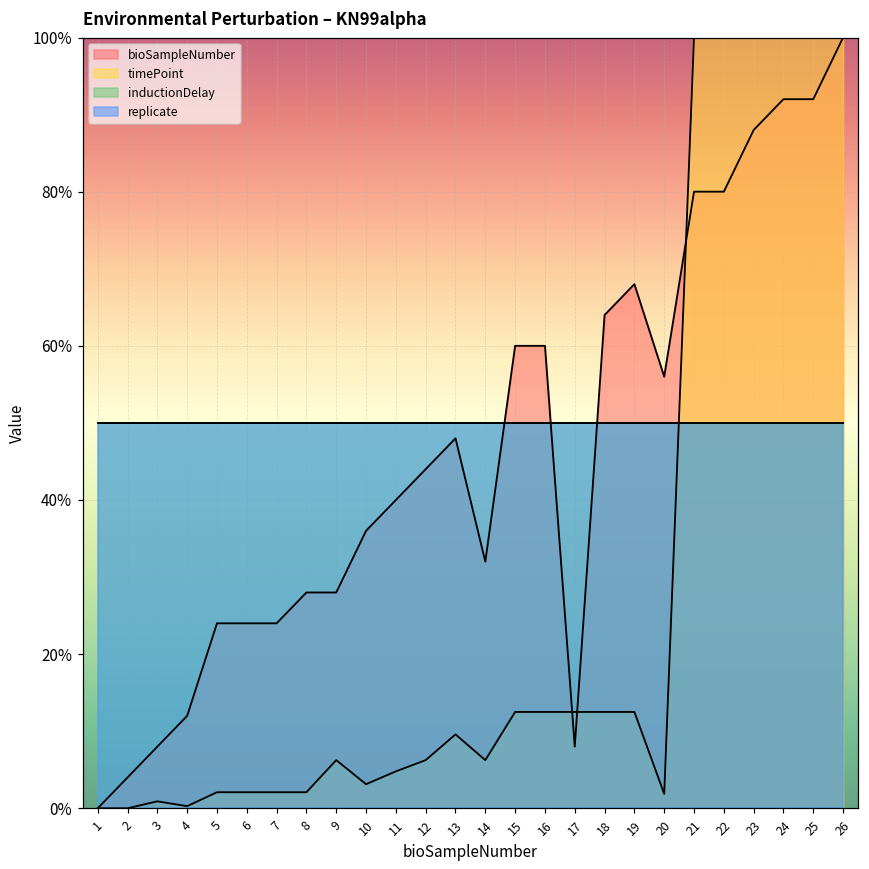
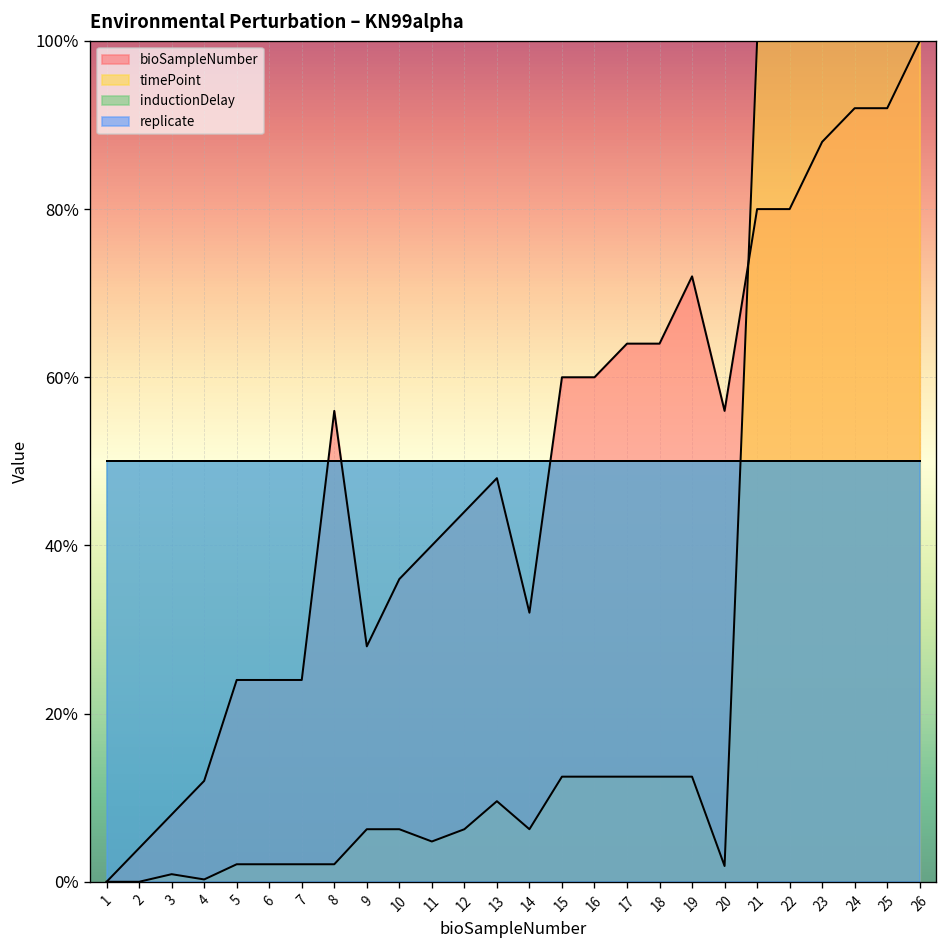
  {
    "bioSampleNumber": {
      "2": "4%",
      "3": "8%",
      "4": "12%",
      "5": "24%",
      "6": "24%",
      "7": "24%",
-     "8": "28%",
+     "8": "56%",
      "9": "28%",
      "10": "36%",
      "11": "40%",
      "12": "44%",
      "13": "48%",
      "14": "32%",
      "15": "60%",
      "16": "60%",
-     "17": "8%",
+     "17": "64%",
      "18": "64%",
-     "19": "68%",
+     "19": "72%",
      "20": "56%",
      "21": "80%",
      "22": "80%",
      "23": "88%",
      "24": "92%",
      "25": "92%"
    },
    "timePoint": {
      "2": "0%",
      "3": "1%",
      "4": "0%",
      "5": "2%",
      "6": "2%",
      "7": "2%",
      "8": "2%",
      "9": "6%",
-     "10": "3%",
+     "10": "6%",
      "11": "5%",
      "12": "6%",
      "13": "10%",
      "14": "6%",
      "15": "13%",
      "16": "13%",
      "17": "13%",
      "18": "13%",
      "19": "13%",
      "20": "2%",
      "21": "100%",
      "22": "100%",
      "23": "100%",
      "24": "100%",
      "25": "100%"
    },
    "replicate": {
      "1": "50%",
      "2": "50%",
      "3": "50%",
      "4": "50%",
      "5": "50%",
      "6": "50%",
      "7": "50%",
      "8": "50%",
      "9": "50%",
      "10": "50%",
      "11": "50%",
      "12": "50%",
      "13": "50%",
      "14": "50%",
      "15": "50%",
      "16": "50%",
      "17": "50%",
      "18": "50%",
      "19": "50%",
      "20": "50%",
      "21": "50%",
      "22": "50%",
      "23": "50%",
      "24": "50%",
      "25": "50%",
      "26": "50%"
    }
  }
